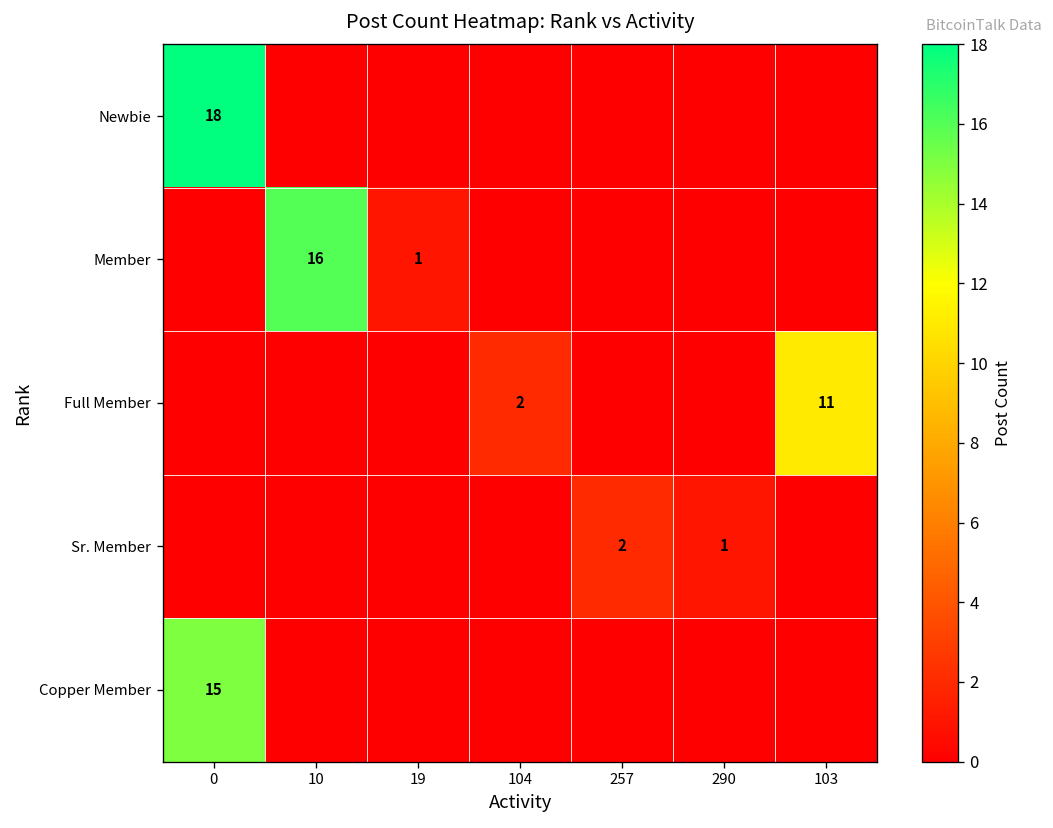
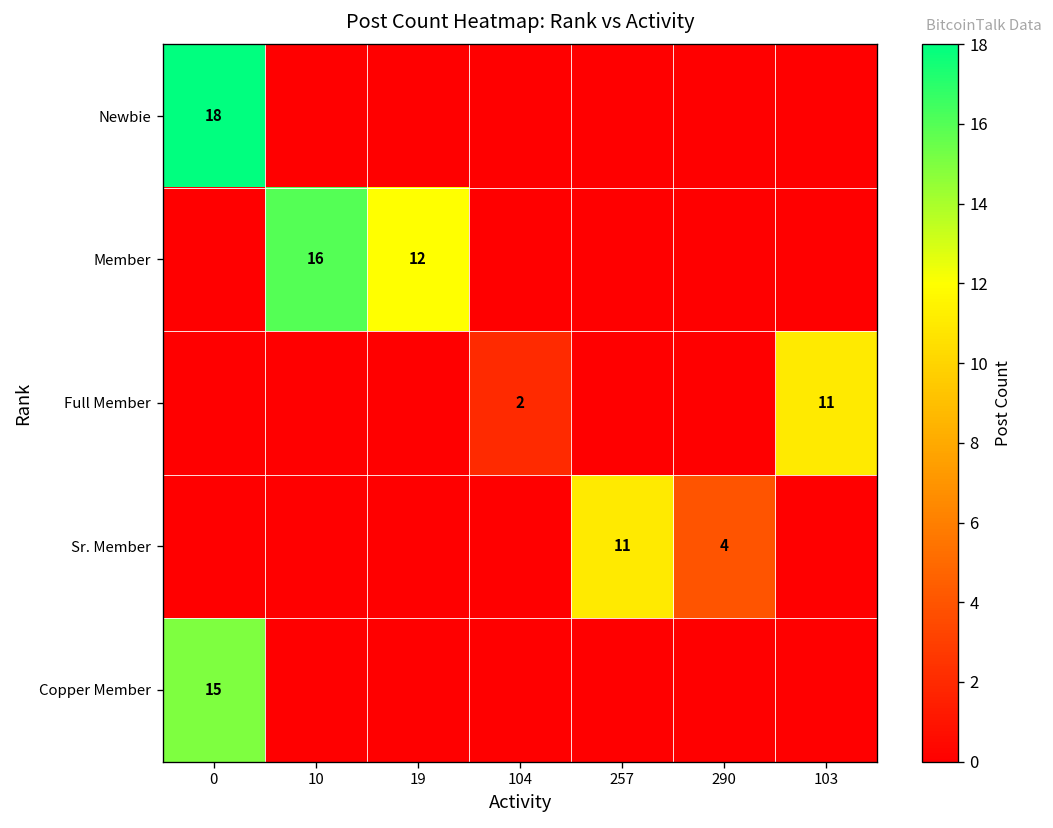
  {
    "Newbie": {
      "0": 18
    },
    "Member": {
      "10": 16,
-     "19": 1
+     "19": 12
    },
    "Full Member": {
      "104": 2,
      "103": 11
    },
    "Sr. Member": {
-     "257": 2,
-     "290": 1
+     "257": 11,
+     "290": 4
    },
    "Copper Member": {
      "0": 15
    }
  }
